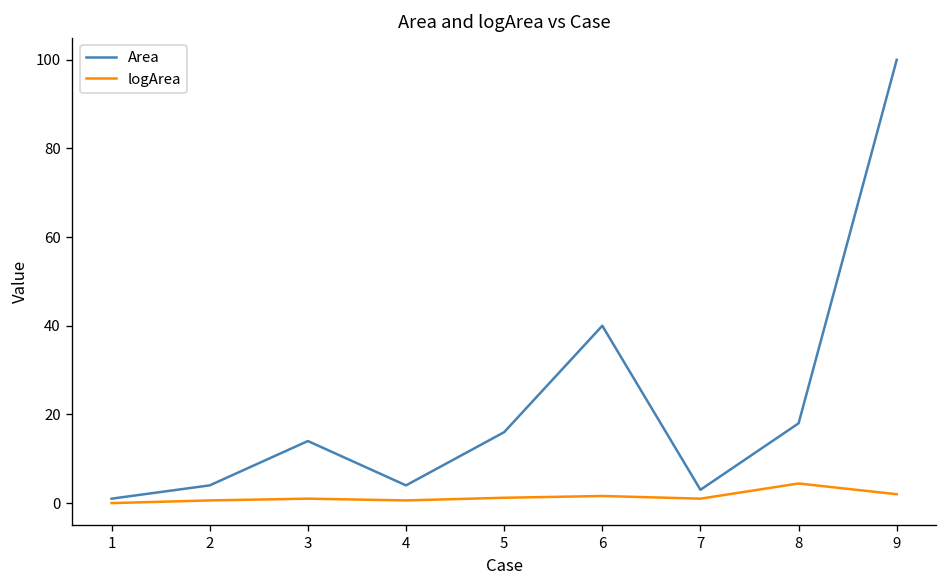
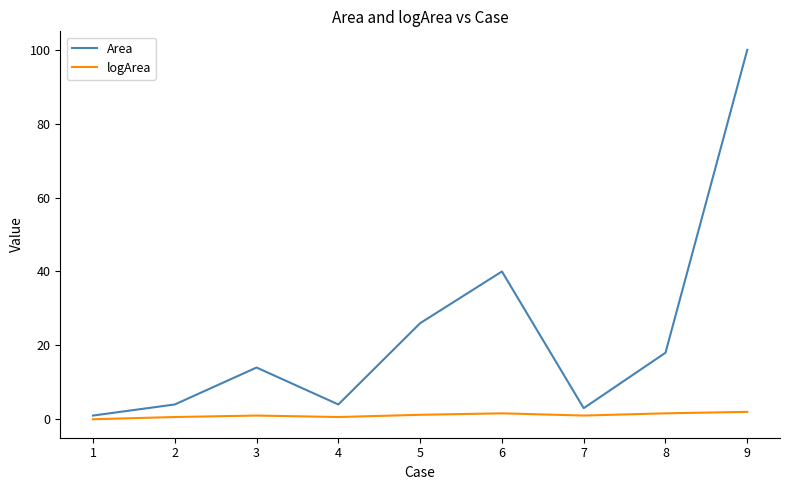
  {
    "Area": {
      "1": 1,
      "2": 4,
      "3": 14,
      "4": 4,
-     "5": 16,
+     "5": 26,
      "6": 40,
      "7": 3,
      "8": 18,
      "9": 100
    },
    "logArea": {
      "1": 0,
      "2": 1,
      "3": 1,
      "4": 1,
      "5": 1,
      "6": 2,
      "7": 1,
-     "8": 4,
+     "8": 2,
      "9": 2
    }
  }
